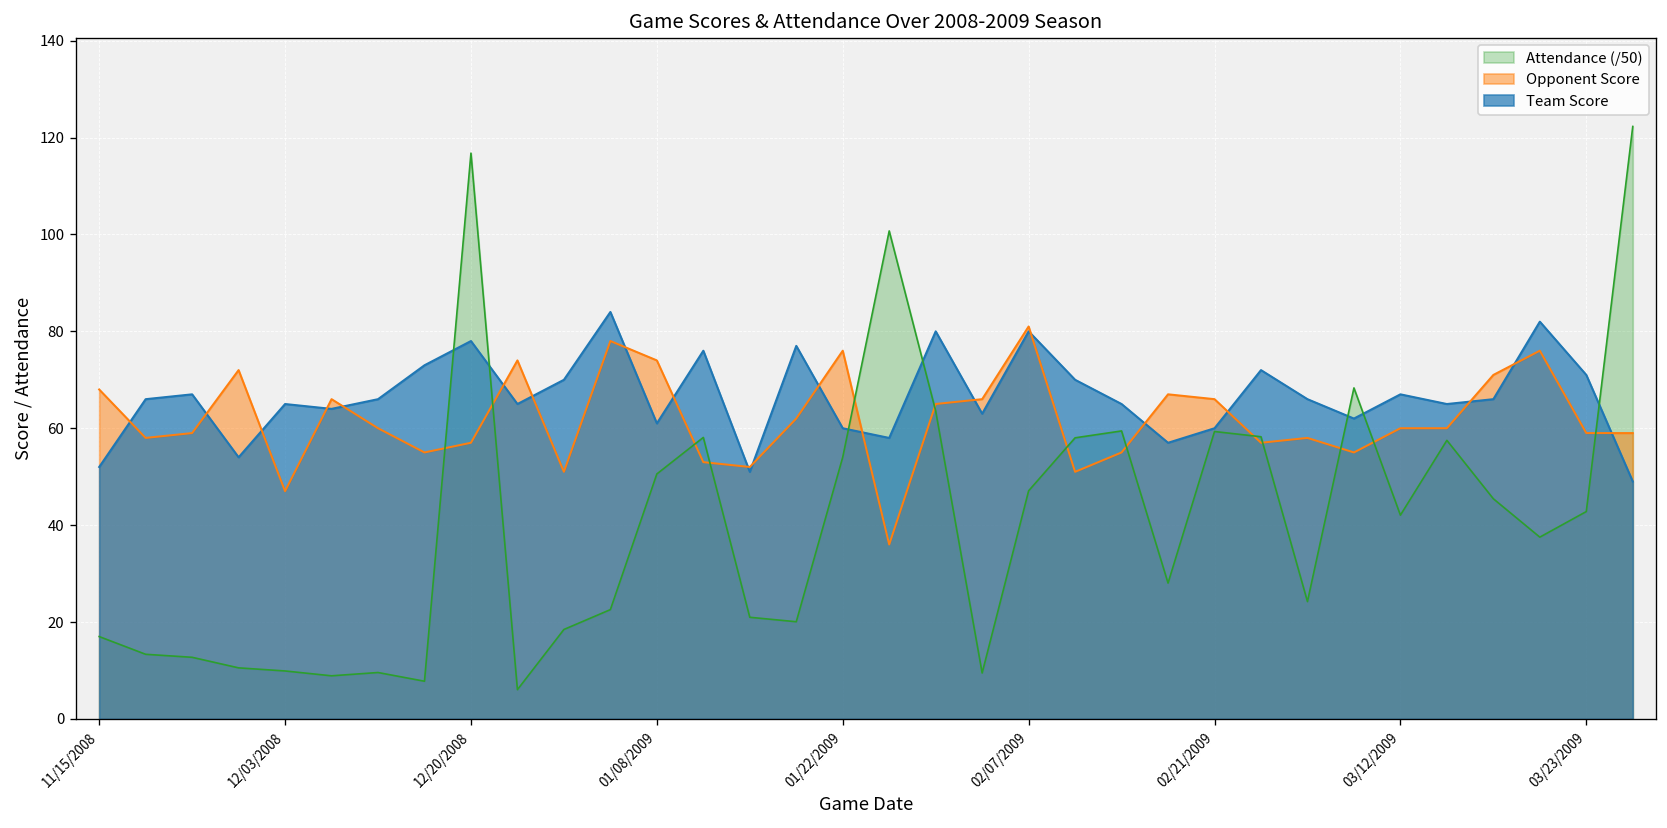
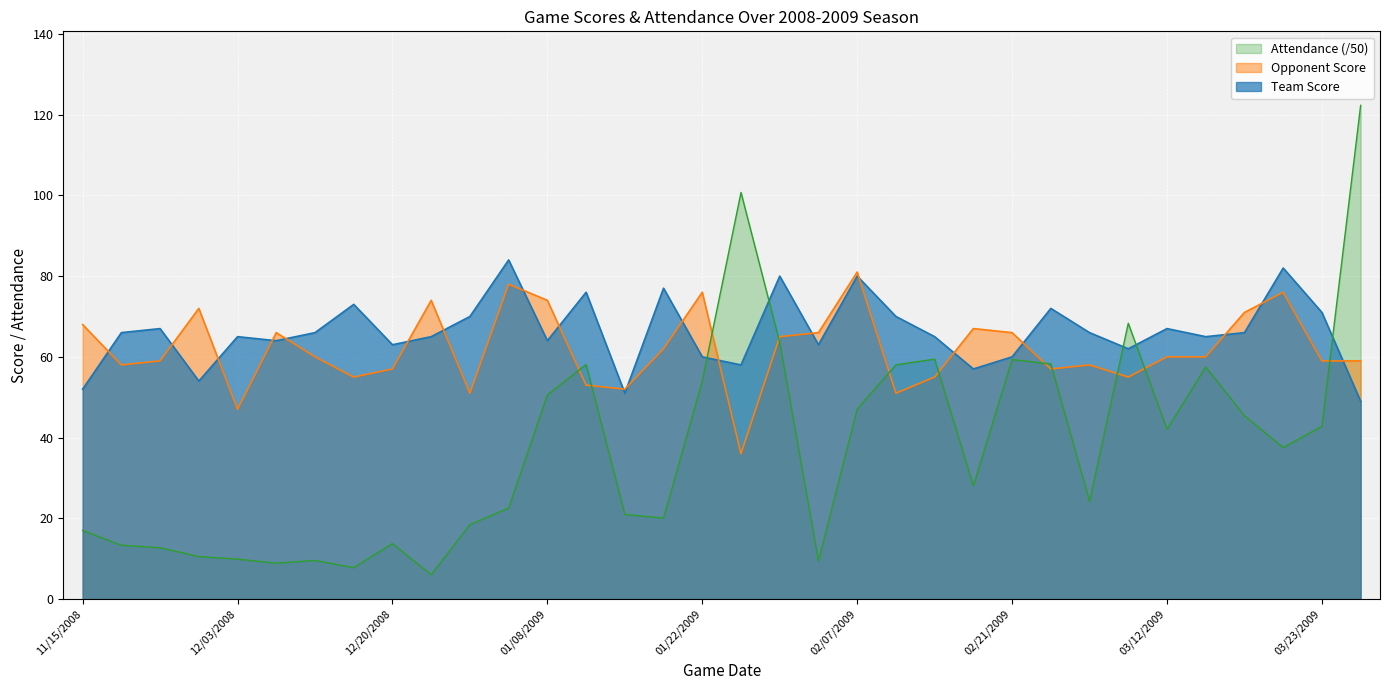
  {
    "Attendance (/50)": {
      "11/15/2008": 17,
      "12/03/2008": 10,
-     "12/20/2008": 117,
+     "12/20/2008": 14,
      "01/08/2009": 51,
      "01/22/2009": 54,
      "02/07/2009": 47,
      "02/21/2009": 59,
      "03/12/2009": 42,
      "03/23/2009": 43
    },
    "Opponent Score": {
      "11/15/2008": 68,
      "12/03/2008": 47,
      "12/20/2008": 57,
      "01/08/2009": 74,
      "01/22/2009": 76,
      "02/07/2009": 81,
      "02/21/2009": 66,
      "03/12/2009": 60,
      "03/23/2009": 59
    },
    "Team Score": {
      "11/15/2008": 52,
      "12/03/2008": 65,
-     "12/20/2008": 78,
-     "01/08/2009": 61,
+     "12/20/2008": 63,
+     "01/08/2009": 64,
      "01/22/2009": 60,
      "02/07/2009": 80,
      "02/21/2009": 60,
      "03/12/2009": 67,
      "03/23/2009": 71
    }
  }
